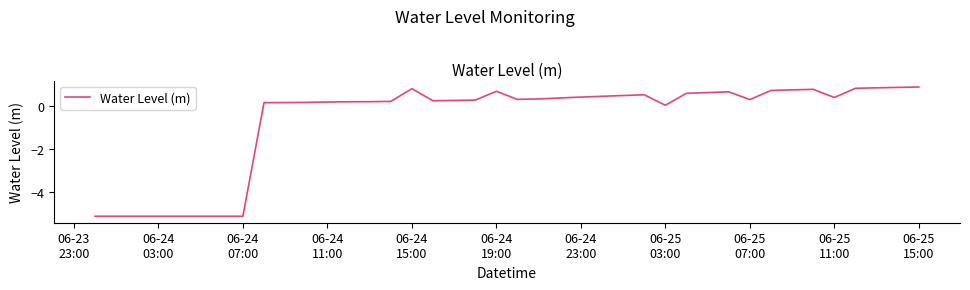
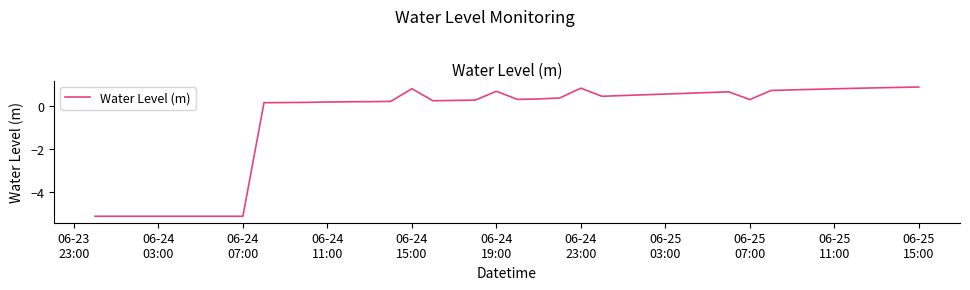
  {
    "06-24 03:00": -5.1,
    "06-24 07:00": -5.1,
    "06-24 11:00": 0.2,
    "06-24 15:00": 0.8,
    "06-24 19:00": 0.7,
-   "06-24 23:00": 0.4,
-   "06-25 03:00": 0.0,
+   "06-24 23:00": 0.8,
+   "06-25 03:00": 0.5,
    "06-25 07:00": 0.3,
-   "06-25 11:00": 0.4,
+   "06-25 11:00": 0.8,
    "06-25 15:00": 0.9
  }
